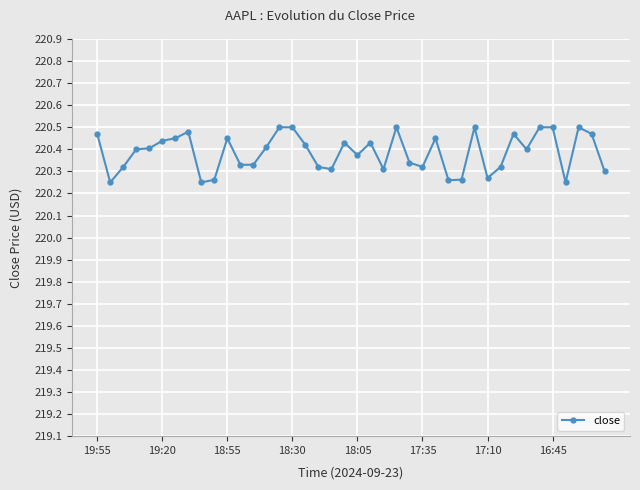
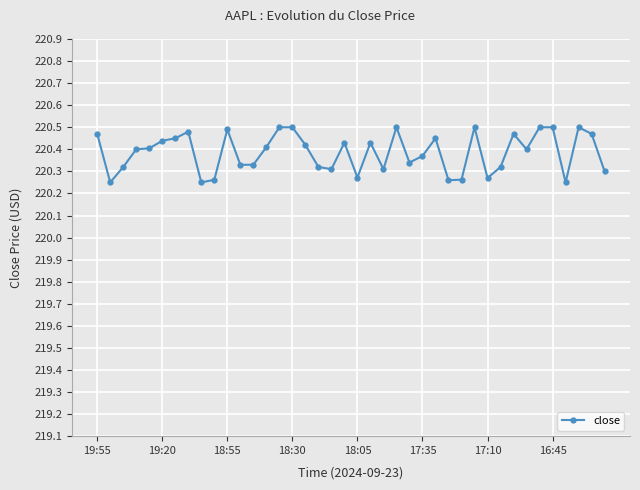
  {
    "19:55": 220.47,
    "19:20": 220.44,
-   "18:55": 220.45,
+   "18:55": 220.49,
    "18:30": 220.50,
-   "18:05": 220.37,
-   "17:35": 220.32,
+   "18:05": 220.27,
+   "17:35": 220.37,
    "17:10": 220.27,
    "16:45": 220.50
  }
